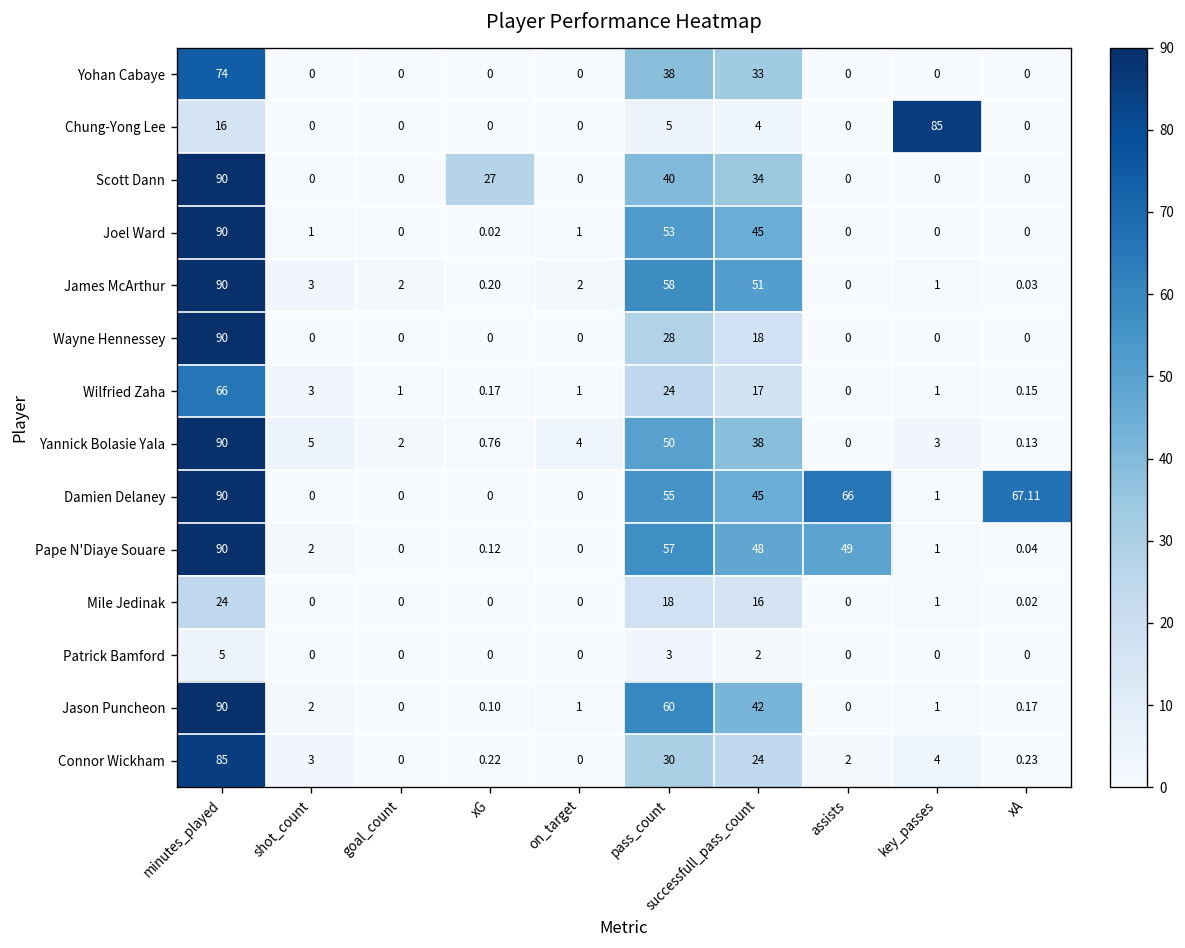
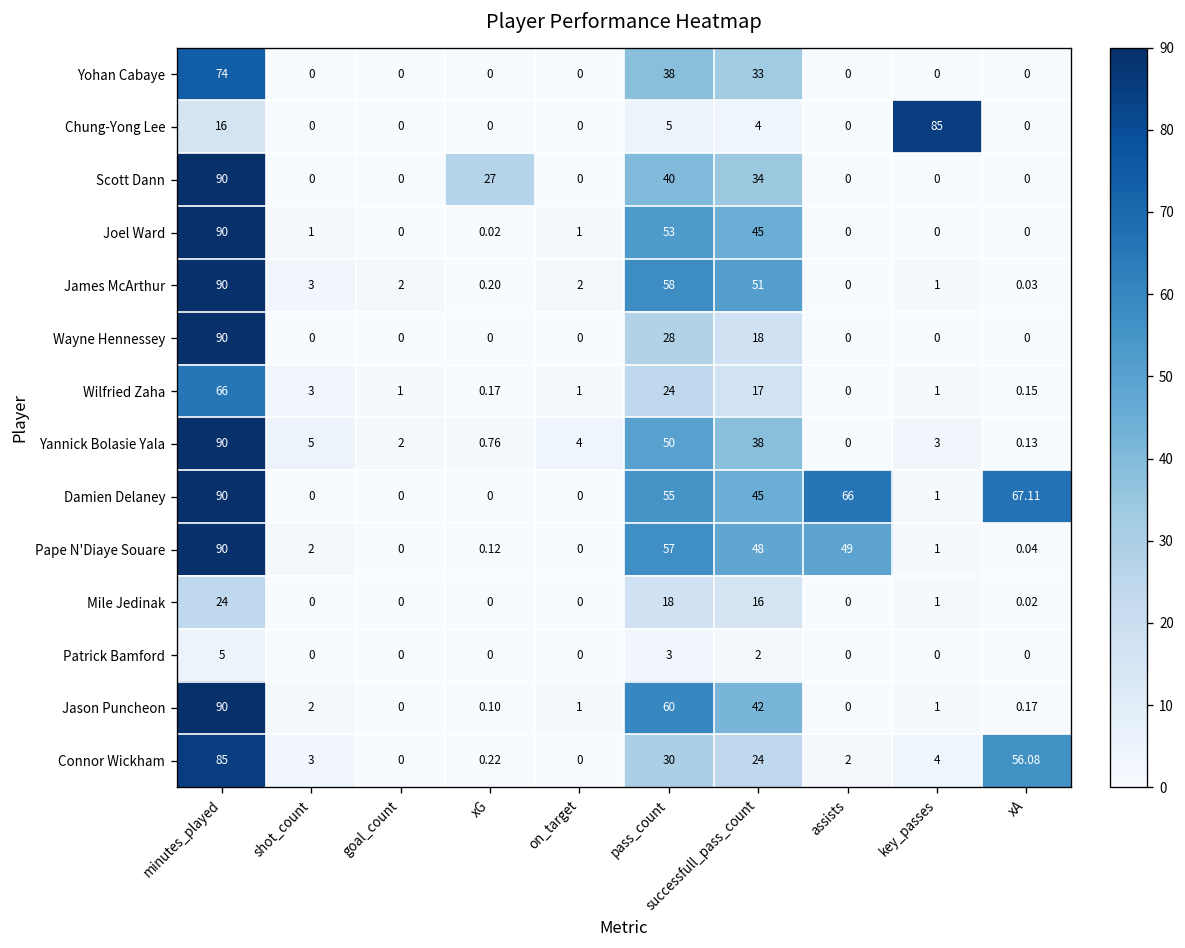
  {
    "Yohan Cabaye": {
      "minutes_played": 74,
      "shot_count": 0,
      "goal_count": 0,
      "xG": 0,
      "on_target": 0,
      "pass_count": 38,
      "successfull_pass_count": 33,
      "assists": 0,
      "key_passes": 0,
      "xA": 0
    },
    "Chung-Yong Lee": {
      "minutes_played": 16,
      "shot_count": 0,
      "goal_count": 0,
      "xG": 0,
      "on_target": 0,
      "pass_count": 5,
      "successfull_pass_count": 4,
      "assists": 0,
      "key_passes": 85,
      "xA": 0
    },
    "Scott Dann": {
      "minutes_played": 90,
      "shot_count": 0,
      "goal_count": 0,
      "xG": 27,
      "on_target": 0,
      "pass_count": 40,
      "successfull_pass_count": 34,
      "assists": 0,
      "key_passes": 0,
      "xA": 0
    },
    "Joel Ward": {
      "minutes_played": 90,
      "shot_count": 1,
      "goal_count": 0,
      "xG": 0.02,
      "on_target": 1,
      "pass_count": 53,
      "successfull_pass_count": 45,
      "assists": 0,
      "key_passes": 0,
      "xA": 0
    },
    "James McArthur": {
      "minutes_played": 90,
      "shot_count": 3,
      "goal_count": 2,
      "xG": 0.20,
      "on_target": 2,
      "pass_count": 58,
      "successfull_pass_count": 51,
      "assists": 0,
      "key_passes": 1,
      "xA": 0.03
    },
    "Wayne Hennessey": {
      "minutes_played": 90,
      "shot_count": 0,
      "goal_count": 0,
      "xG": 0,
      "on_target": 0,
      "pass_count": 28,
      "successfull_pass_count": 18,
      "assists": 0,
      "key_passes": 0,
      "xA": 0
    },
    "Wilfried Zaha": {
      "minutes_played": 66,
      "shot_count": 3,
      "goal_count": 1,
      "xG": 0.17,
      "on_target": 1,
      "pass_count": 24,
      "successfull_pass_count": 17,
      "assists": 0,
      "key_passes": 1,
      "xA": 0.15
    },
    "Yannick Bolasie Yala": {
      "minutes_played": 90,
      "shot_count": 5,
      "goal_count": 2,
      "xG": 0.76,
      "on_target": 4,
      "pass_count": 50,
      "successfull_pass_count": 38,
      "assists": 0,
      "key_passes": 3,
      "xA": 0.13
    },
    "Damien Delaney": {
      "minutes_played": 90,
      "shot_count": 0,
      "goal_count": 0,
      "xG": 0,
      "on_target": 0,
      "pass_count": 55,
      "successfull_pass_count": 45,
      "assists": 66,
      "key_passes": 1,
      "xA": 67.11
    },
    "Pape N'Diaye Souare": {
      "minutes_played": 90,
      "shot_count": 2,
      "goal_count": 0,
      "xG": 0.12,
      "on_target": 0,
      "pass_count": 57,
      "successfull_pass_count": 48,
      "assists": 49,
      "key_passes": 1,
      "xA": 0.04
    },
    "Mile Jedinak": {
      "minutes_played": 24,
      "shot_count": 0,
      "goal_count": 0,
      "xG": 0,
      "on_target": 0,
      "pass_count": 18,
      "successfull_pass_count": 16,
      "assists": 0,
      "key_passes": 1,
      "xA": 0.02
    },
    "Patrick Bamford": {
      "minutes_played": 5,
      "shot_count": 0,
      "goal_count": 0,
      "xG": 0,
      "on_target": 0,
      "pass_count": 3,
      "successfull_pass_count": 2,
      "assists": 0,
      "key_passes": 0,
      "xA": 0
    },
    "Jason Puncheon": {
      "minutes_played": 90,
      "shot_count": 2,
      "goal_count": 0,
      "xG": 0.10,
      "on_target": 1,
      "pass_count": 60,
      "successfull_pass_count": 42,
      "assists": 0,
      "key_passes": 1,
      "xA": 0.17
    },
    "Connor Wickham": {
      "minutes_played": 85,
      "shot_count": 3,
      "goal_count": 0,
      "xG": 0.22,
      "on_target": 0,
      "pass_count": 30,
      "successfull_pass_count": 24,
      "assists": 2,
      "key_passes": 4,
-     "xA": 0.23
+     "xA": 56.08
    }
  }
